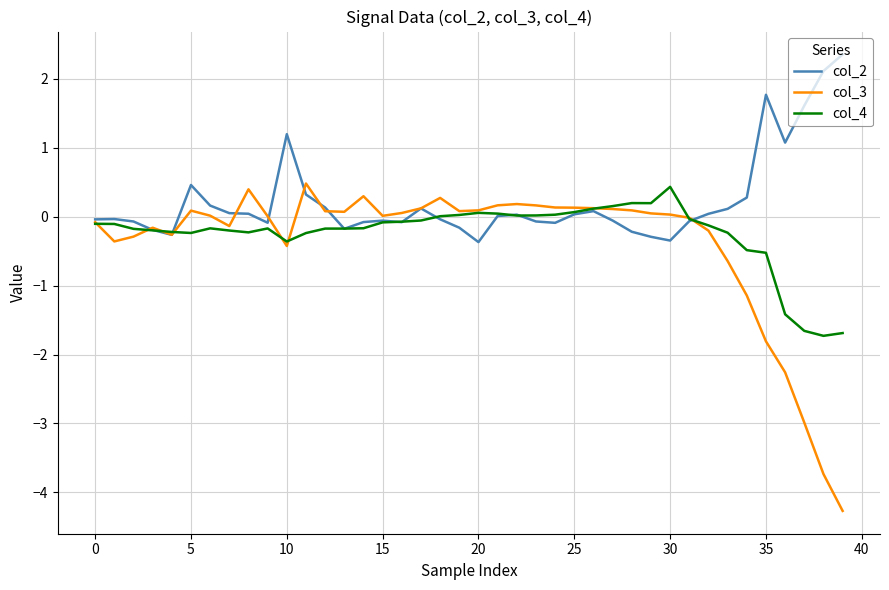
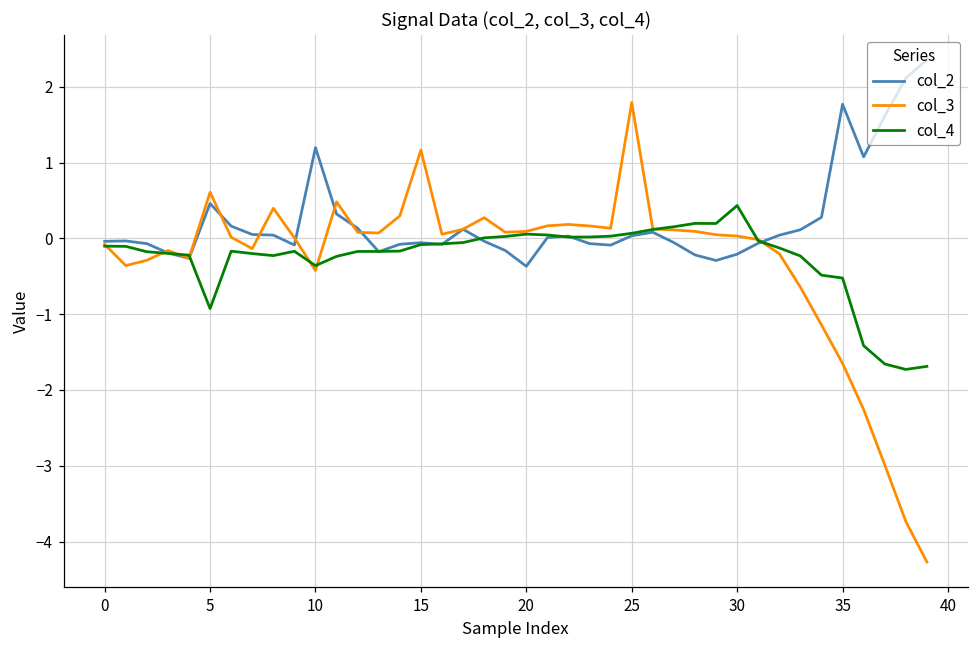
  {
    "col_2": {
      "0": 0.0,
      "5": 0.5,
      "10": 1.2,
      "20": -0.4,
-     "30": -0.3,
+     "30": -0.2,
      "35": 1.8
    },
    "col_3": {
-     "5": 0.1,
+     "5": 0.6,
      "10": -0.4,
-     "15": 0.0,
-     "25": 0.1,
+     "15": 1.2,
+     "25": 1.8,
      "30": 0.0,
-     "35": -1.8
+     "35": -1.6
    },
    "col_4": {
-     "5": -0.2,
+     "5": -0.9,
      "10": -0.4,
      "30": 0.4,
      "35": -0.5
    }
  }
